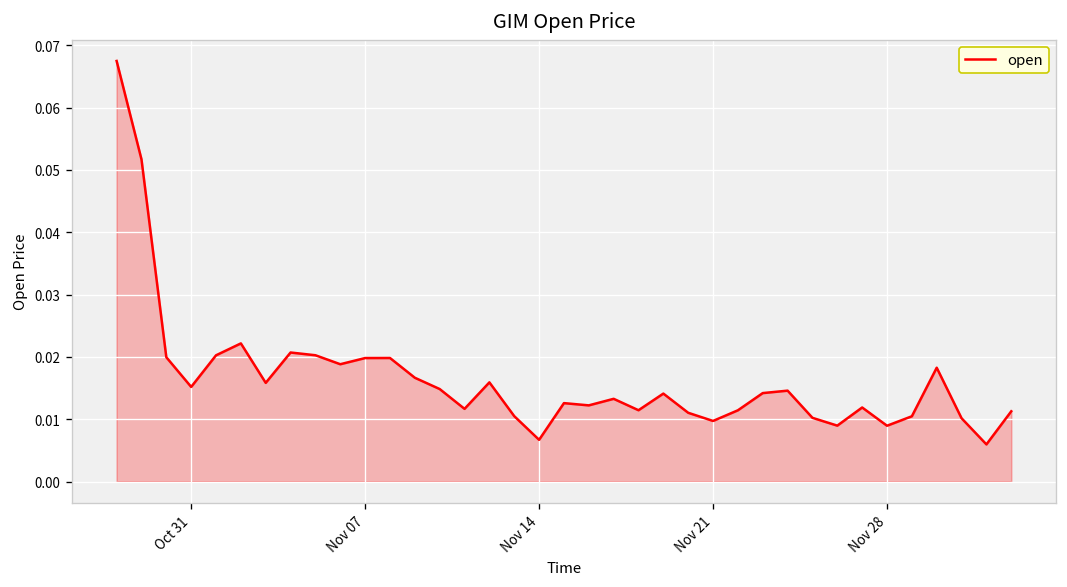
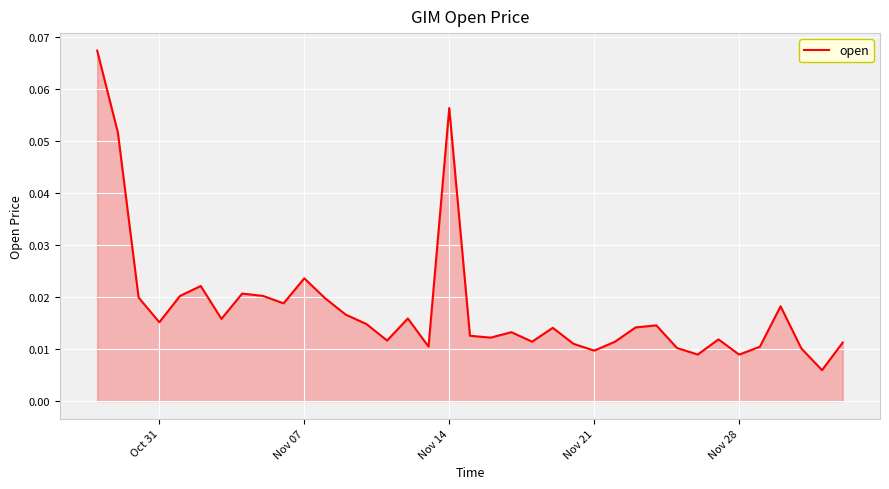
  {
    "Oct 31": 0.015,
-   "Nov 07": 0.020,
-   "Nov 14": 0.007,
+   "Nov 07": 0.024,
+   "Nov 14": 0.056,
    "Nov 21": 0.010,
    "Nov 28": 0.009
  }
